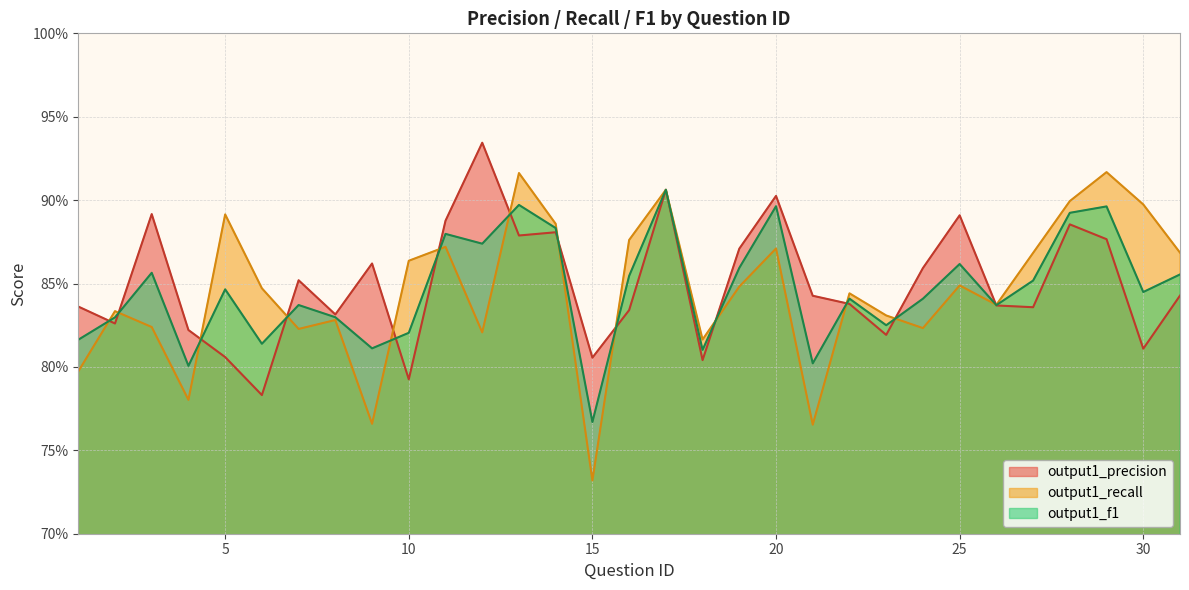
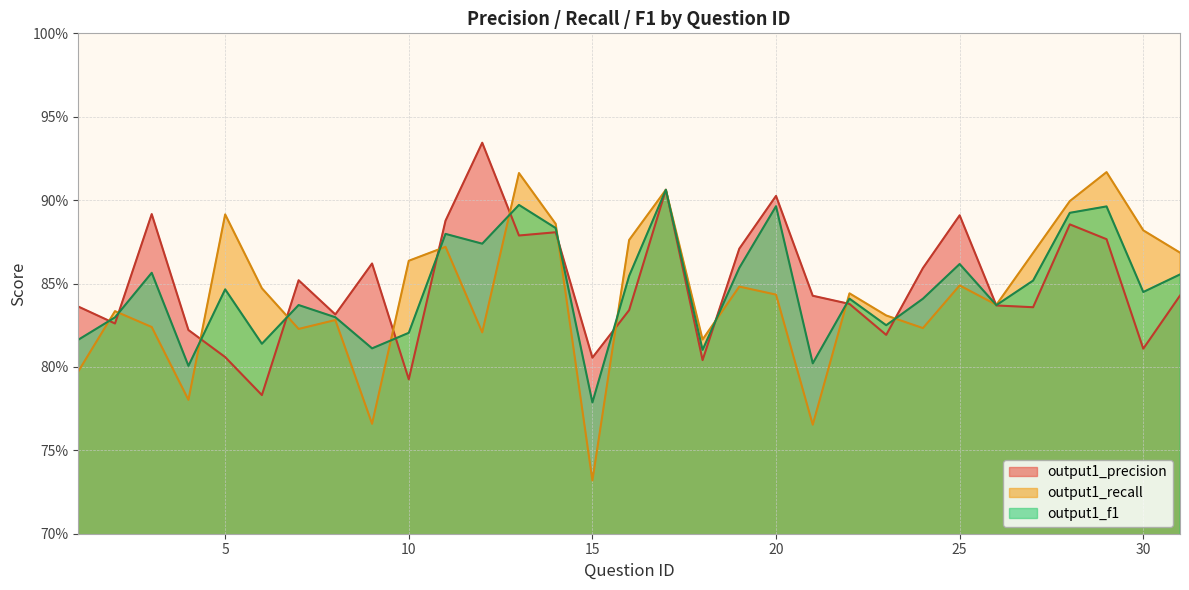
  {
    "output1_precision": {
      "5": "80.6%",
      "10": "79.3%",
      "15": "80.6%",
      "20": "90.3%",
      "25": "89.1%",
      "30": "81.1%"
    },
    "output1_recall": {
      "5": "89.1%",
      "10": "86.4%",
      "15": "73.2%",
-     "20": "87.1%",
+     "20": "84.3%",
      "25": "84.9%",
-     "30": "89.7%"
+     "30": "88.2%"
    },
    "output1_f1": {
      "5": "84.7%",
      "10": "82.0%",
-     "15": "76.7%",
+     "15": "77.9%",
      "20": "89.6%",
      "25": "86.2%",
      "30": "84.5%"
    }
  }
